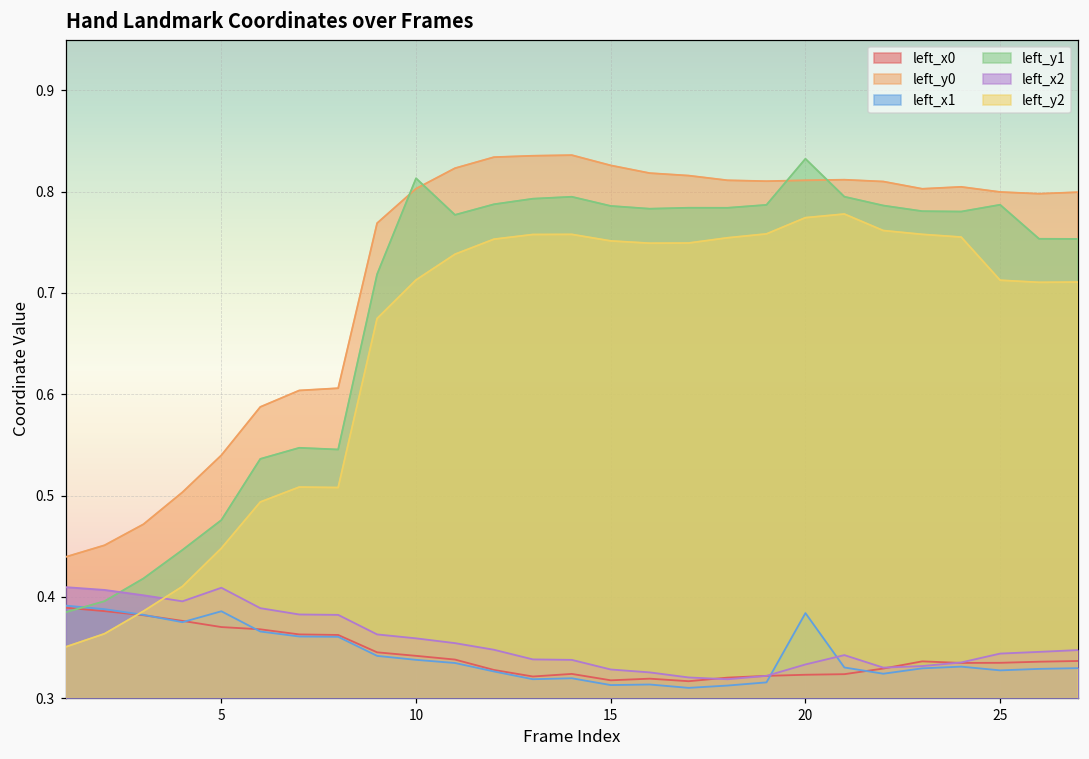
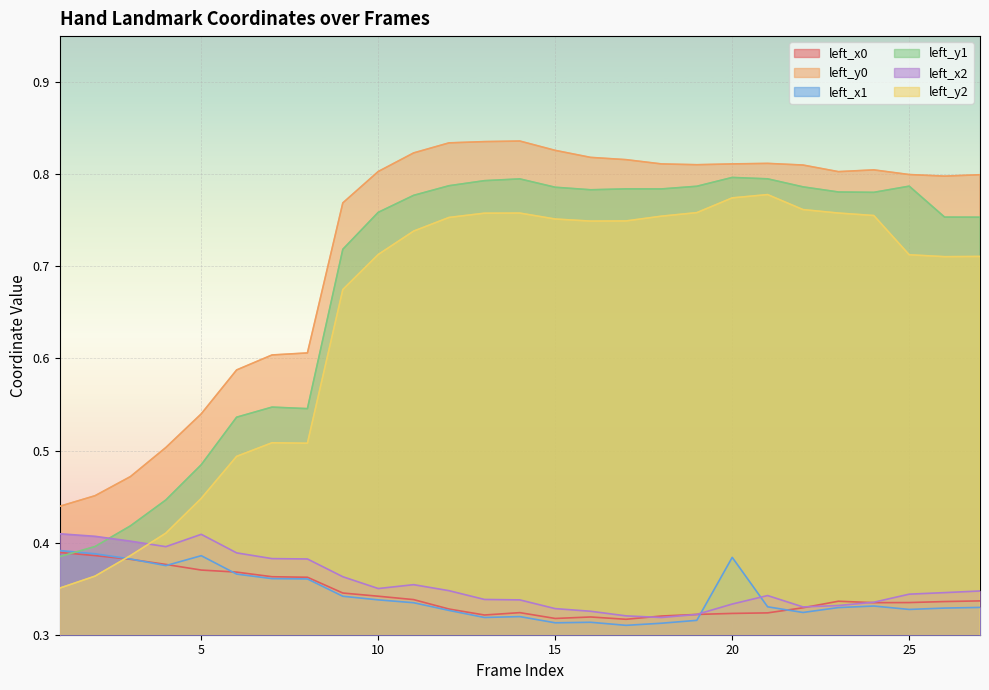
  {
    "left_x1": {
      "5": 0.39,
      "10": 0.34,
      "15": 0.31,
      "20": 0.38,
      "25": 0.33
    },
    "left_y1": {
-     "5": 0.476,
-     "10": 0.81,
+     "5": 0.485,
+     "10": 0.76,
      "15": 0.79,
-     "20": 0.83,
+     "20": 0.80,
      "25": 0.79
    },
    "left_x2": {
      "5": 0.41,
-     "10": 0.36,
+     "10": 0.35,
      "15": 0.33,
      "20": 0.33,
      "25": 0.34
    }
  }
